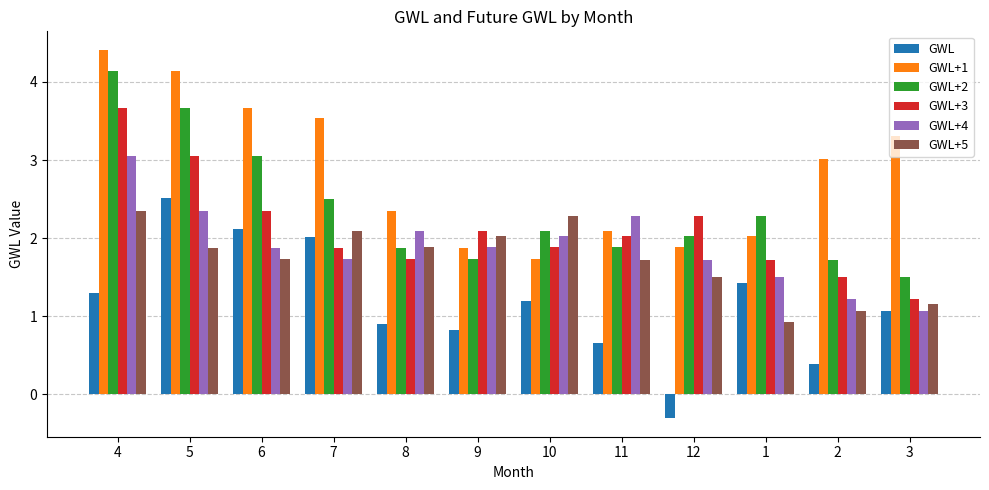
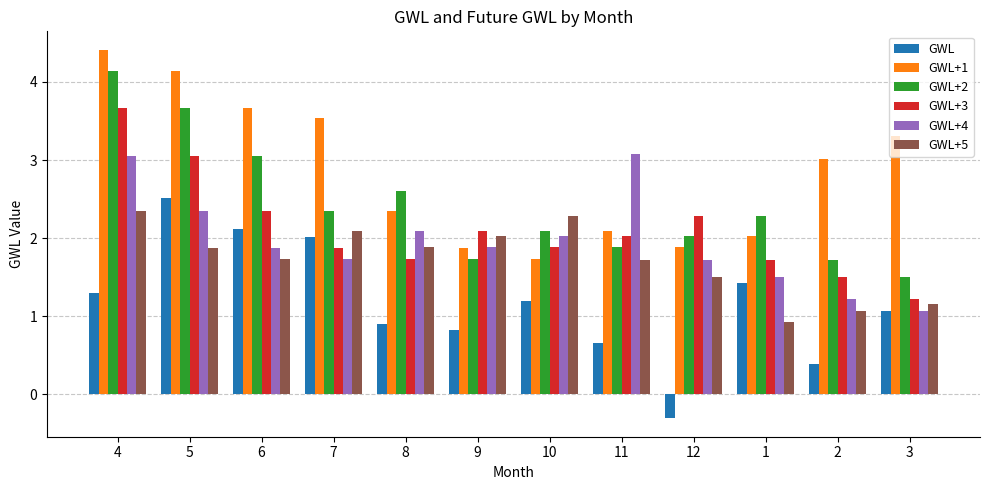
  {
    "GWL": {
      "4": 1.3,
      "5": 2.5,
      "6": 2.1,
      "7": 2.0,
      "8": 0.9,
      "9": 0.8,
      "10": 1.2,
      "11": 0.7,
      "12": -0.3,
      "1": 1.4,
      "2": 0.4,
      "3": 1.1
    },
    "GWL+1": {
      "4": 4.4,
      "5": 4.1,
      "6": 3.7,
      "7": 3.5,
      "8": 2.3,
      "9": 1.9,
      "10": 1.7,
      "11": 2.1,
      "12": 1.9,
      "1": 2.0,
      "2": 3.0
    },
    "GWL+2": {
      "4": 4.1,
      "5": 3.7,
      "6": 3.1,
-     "7": 2.5,
-     "8": 1.9,
+     "7": 2.3,
+     "8": 2.6,
      "9": 1.7,
      "10": 2.1,
      "11": 1.9,
      "12": 2.0,
      "1": 2.3,
      "2": 1.7,
      "3": 1.5
    },
    "GWL+3": {
      "4": 3.7,
      "5": 3.1,
      "6": 2.3,
      "7": 1.9,
      "8": 1.7,
      "9": 2.1,
      "10": 1.9,
      "11": 2.0,
      "12": 2.3,
      "1": 1.7,
      "2": 1.5,
      "3": 1.2
    },
    "GWL+4": {
      "4": 3.1,
      "5": 2.3,
      "6": 1.9,
      "7": 1.7,
      "8": 2.1,
      "9": 1.9,
      "10": 2.0,
-     "11": 2.3,
+     "11": 3.1,
      "12": 1.7,
      "1": 1.5,
      "2": 1.2,
      "3": 1.1
    },
    "GWL+5": {
      "4": 2.3,
      "5": 1.9,
      "6": 1.7,
      "7": 2.1,
      "8": 1.9,
      "9": 2.0,
      "10": 2.3,
      "11": 1.7,
      "12": 1.5,
      "1": 0.9,
      "2": 1.1,
      "3": 1.2
    }
  }
